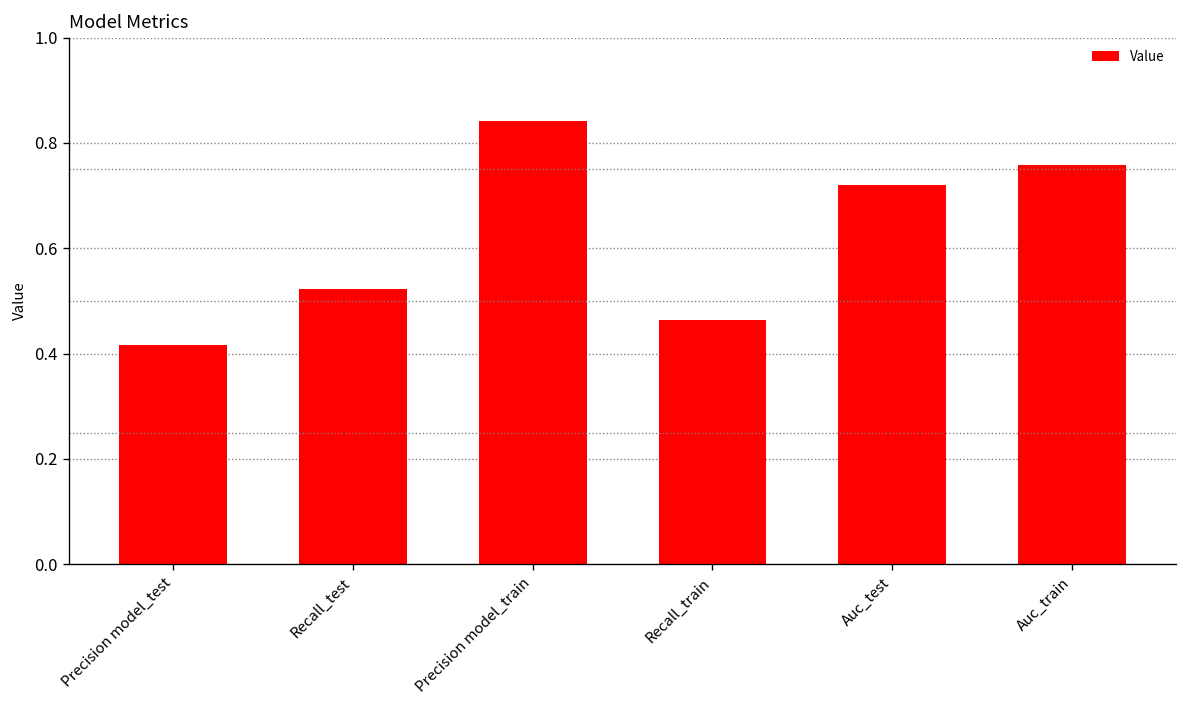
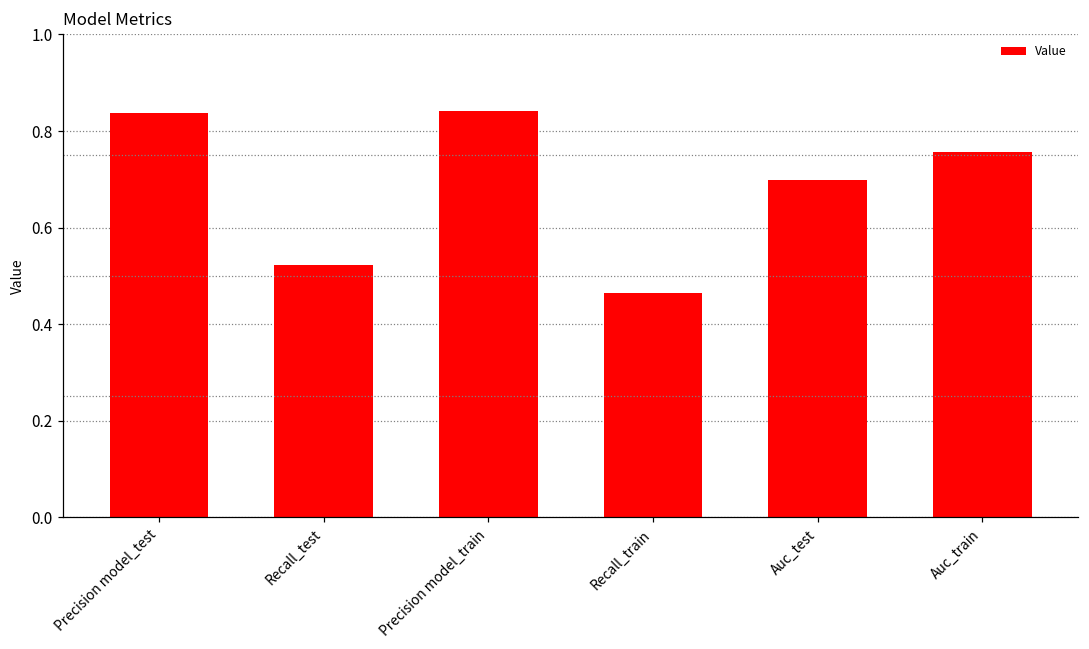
  {
-   "Precision model_test": 0.42,
+   "Precision model_test": 0.84,
    "Recall_test": 0.52,
    "Precision model_train": 0.84,
    "Recall_train": 0.46,
-   "Auc_test": 0.72,
+   "Auc_test": 0.70,
    "Auc_train": 0.76
  }
